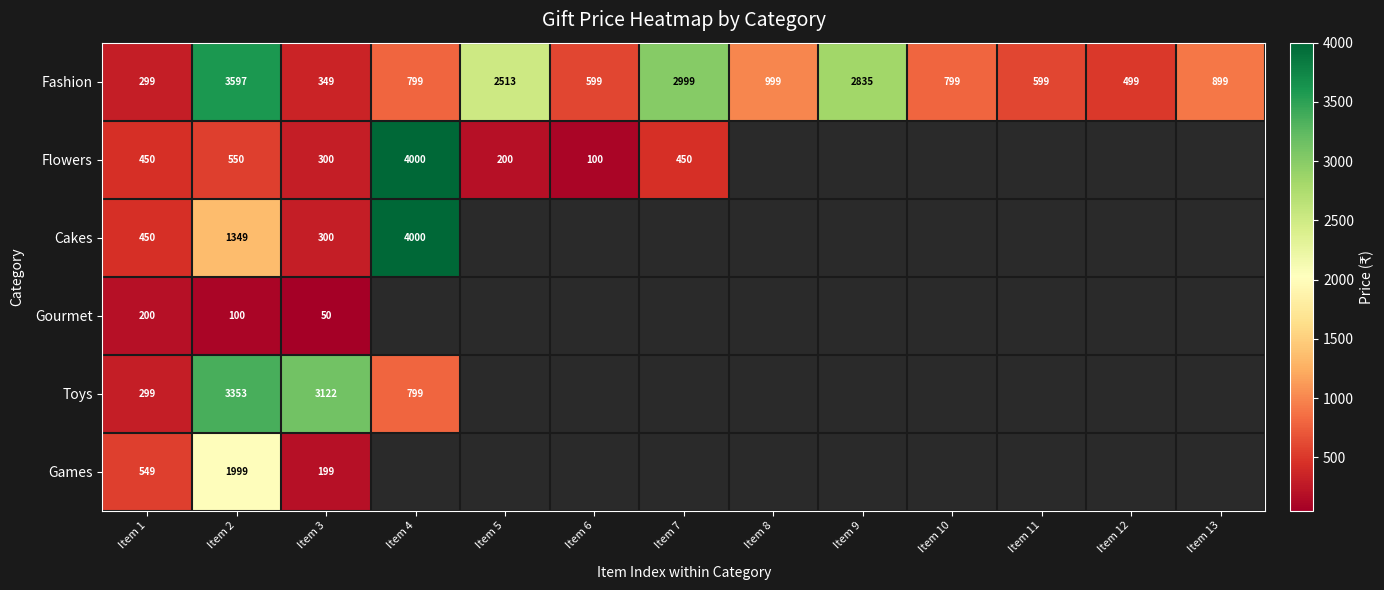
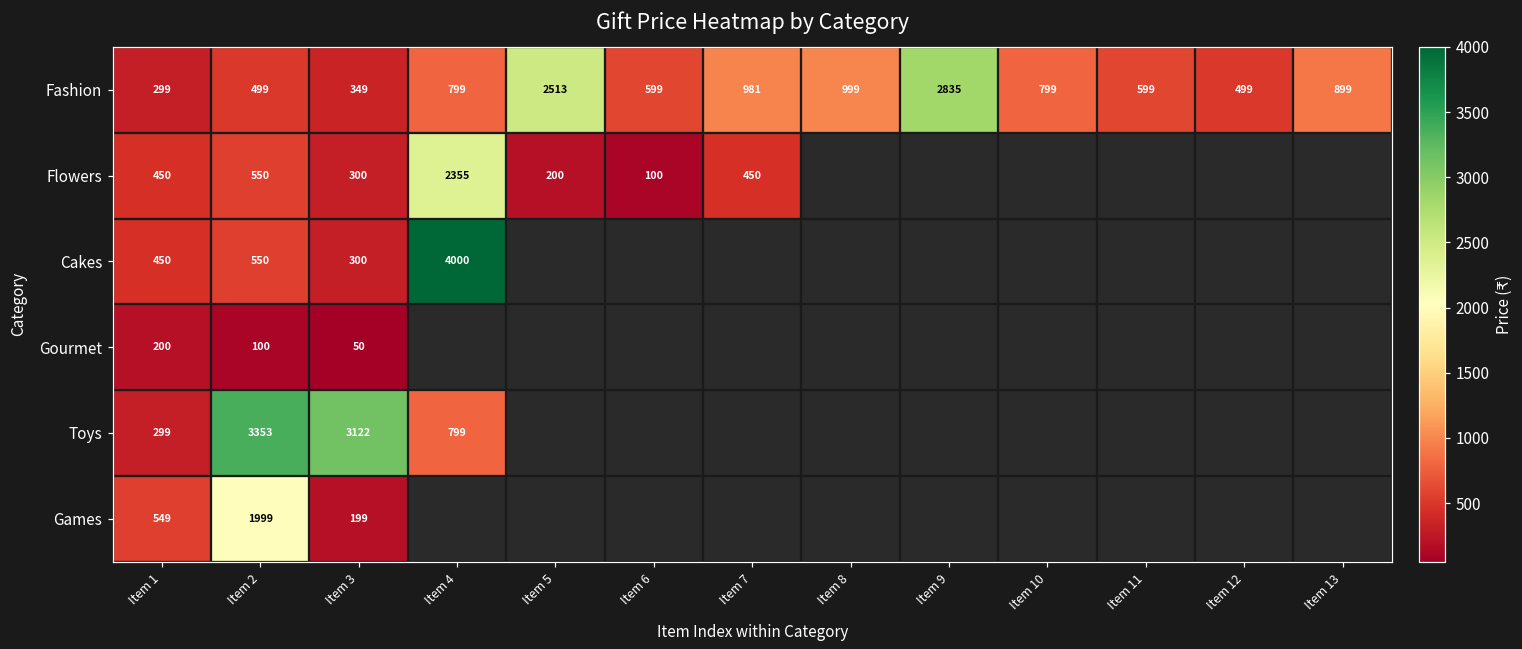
  {
    "Fashion": {
      "Item 1": 299,
-     "Item 2": 3597,
+     "Item 2": 499,
      "Item 3": 349,
      "Item 4": 799,
      "Item 5": 2513,
      "Item 6": 599,
-     "Item 7": 2999,
+     "Item 7": 981,
      "Item 8": 999,
      "Item 9": 2835,
      "Item 10": 799,
      "Item 11": 599,
      "Item 12": 499,
      "Item 13": 899
    },
    "Flowers": {
      "Item 1": 450,
      "Item 2": 550,
      "Item 3": 300,
-     "Item 4": 4000,
+     "Item 4": 2355,
      "Item 5": 200,
      "Item 6": 100,
      "Item 7": 450
    },
    "Cakes": {
      "Item 1": 450,
-     "Item 2": 1349,
+     "Item 2": 550,
      "Item 3": 300,
      "Item 4": 4000
    },
    "Gourmet": {
      "Item 1": 200,
      "Item 2": 100,
      "Item 3": 50
    },
    "Toys": {
      "Item 1": 299,
      "Item 2": 3353,
      "Item 3": 3122,
      "Item 4": 799
    },
    "Games": {
      "Item 1": 549,
      "Item 2": 1999,
      "Item 3": 199
    }
  }
